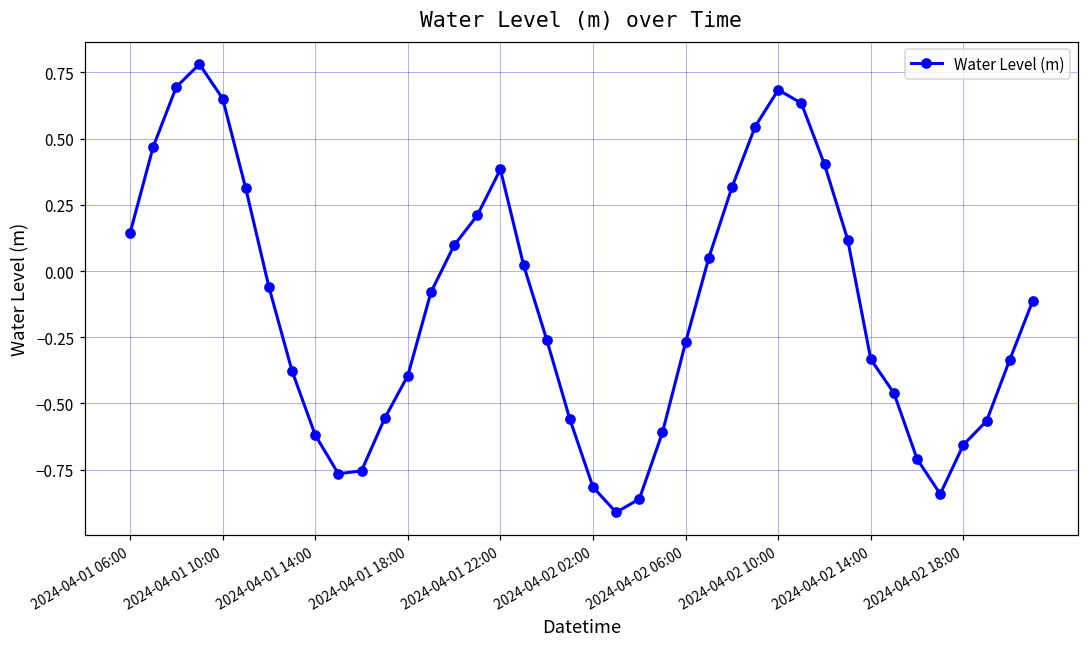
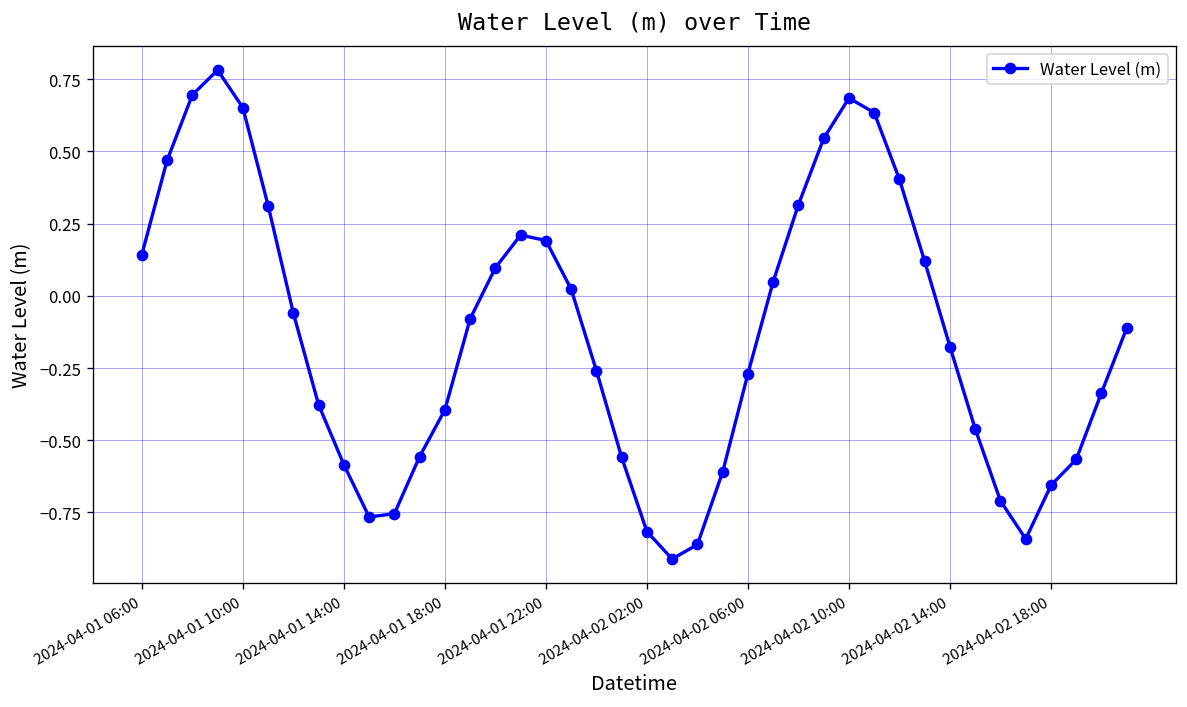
  {
    "2024-04-01 06:00": 0.14,
    "2024-04-01 10:00": 0.65,
-   "2024-04-01 14:00": -0.62,
+   "2024-04-01 14:00": -0.58,
    "2024-04-01 18:00": -0.39,
-   "2024-04-01 22:00": 0.38,
+   "2024-04-01 22:00": 0.19,
    "2024-04-02 02:00": -0.82,
    "2024-04-02 06:00": -0.27,
    "2024-04-02 10:00": 0.68,
-   "2024-04-02 14:00": -0.33,
+   "2024-04-02 14:00": -0.18,
    "2024-04-02 18:00": -0.66
  }
